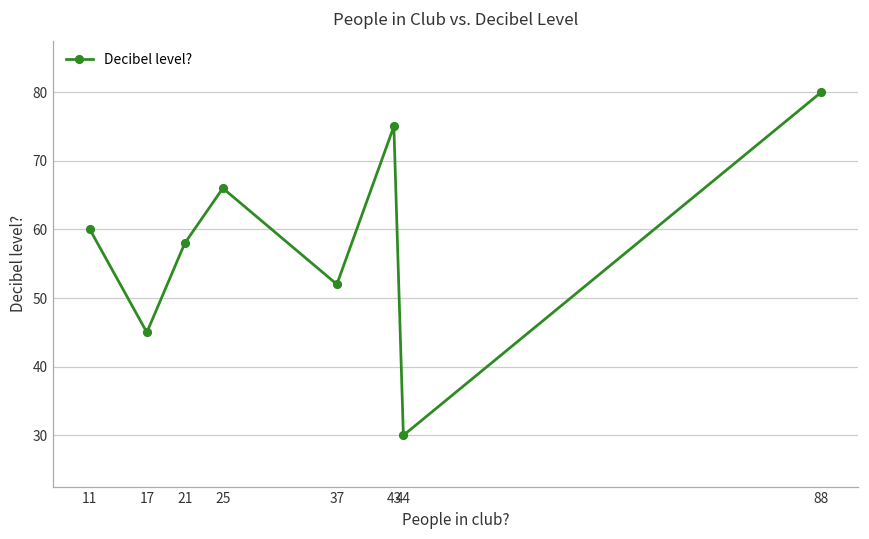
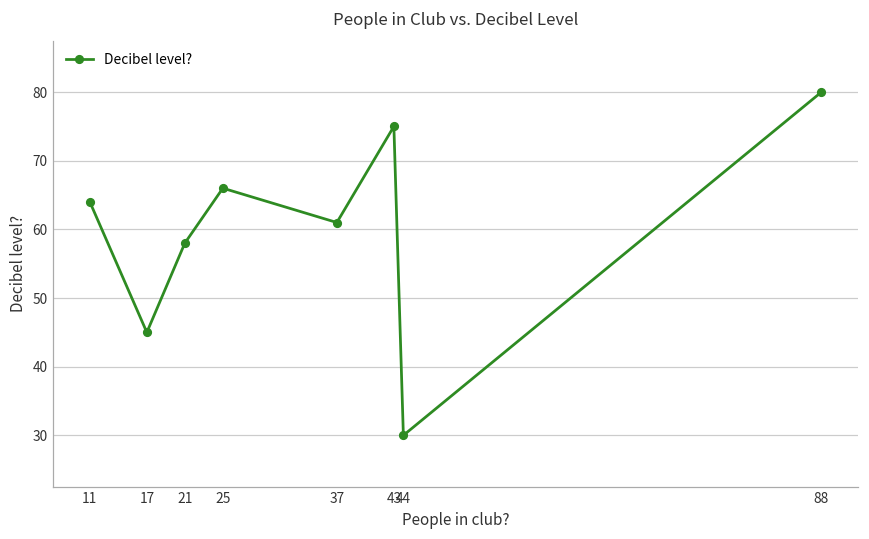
  {
-   "11": 60,
+   "11": 64,
    "17": 45,
    "21": 58,
    "25": 66,
-   "37": 52,
+   "37": 61,
    "88": 80
  }
